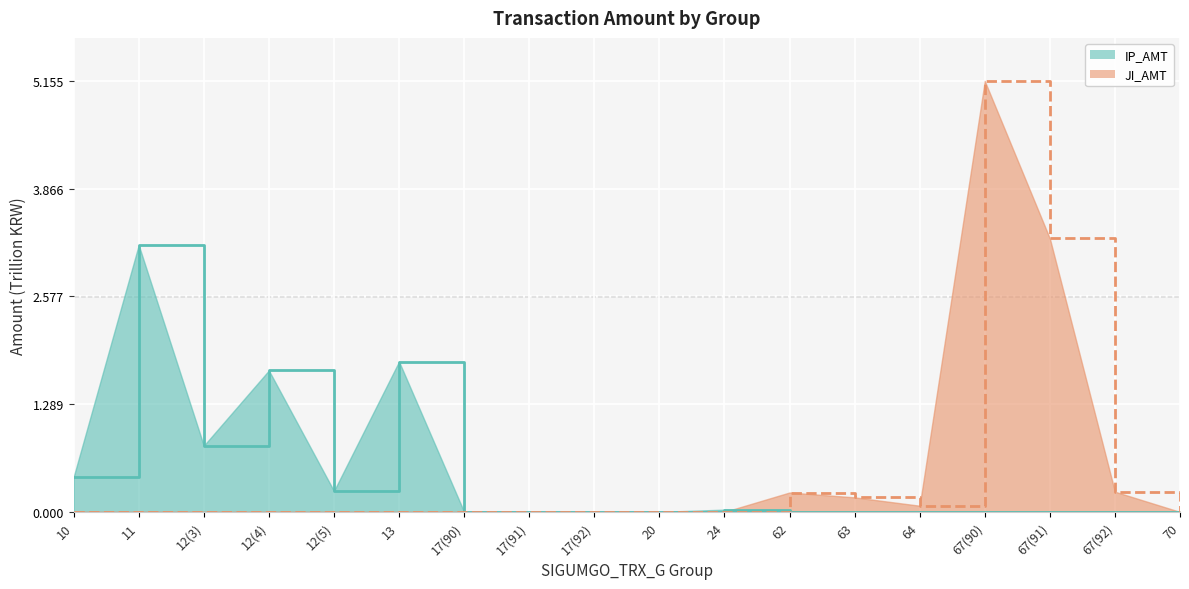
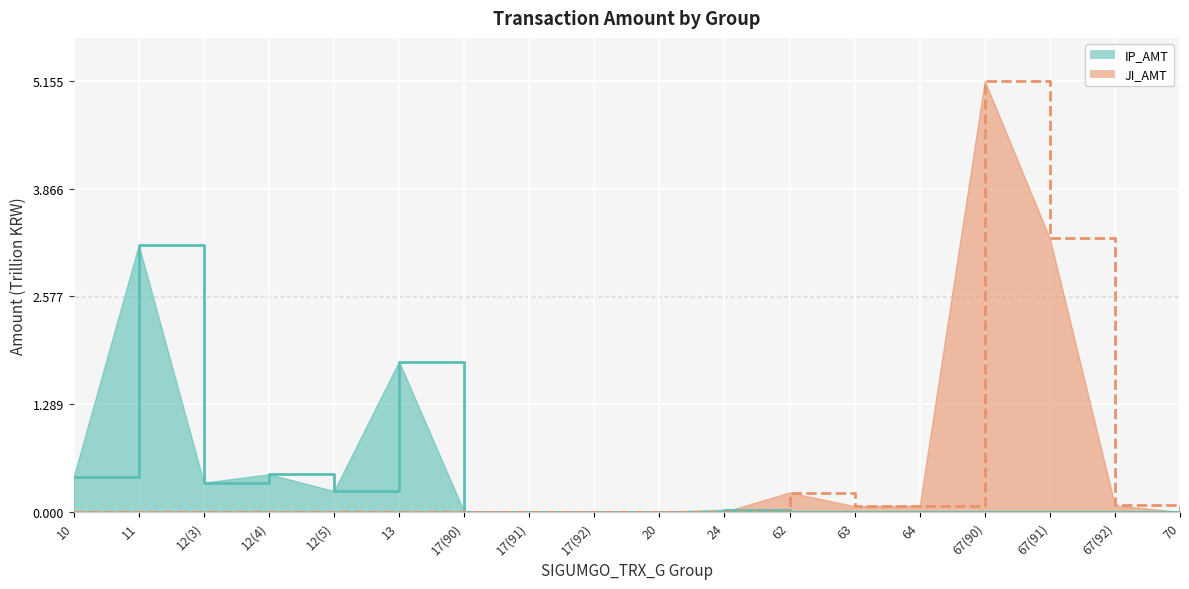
  {
    "IP_AMT": {
      "10": 0.4,
      "11": 3.2,
-     "12(3)": 0.8,
-     "12(4)": 1.7,
+     "12(3)": 0.4,
+     "12(4)": 0.5,
      "12(5)": 0.3,
      "13": 1.8,
      "62": 0.0,
      "63": 0.0,
      "64": 0.0,
      "67(90)": 0.0,
      "67(91)": 0.0,
      "67(92)": 0.0
    },
    "JI_AMT": {
      "10": 0.0,
      "11": 0.0,
      "12(3)": 0.0,
      "12(4)": 0.0,
      "12(5)": 0.0,
      "13": 0.0,
      "62": 0.2,
-     "63": 0.2,
+     "63": 0.1,
      "64": 0.1,
      "67(90)": 5.2,
      "67(91)": 3.3,
-     "67(92)": 0.2
+     "67(92)": 0.1
    }
  }
